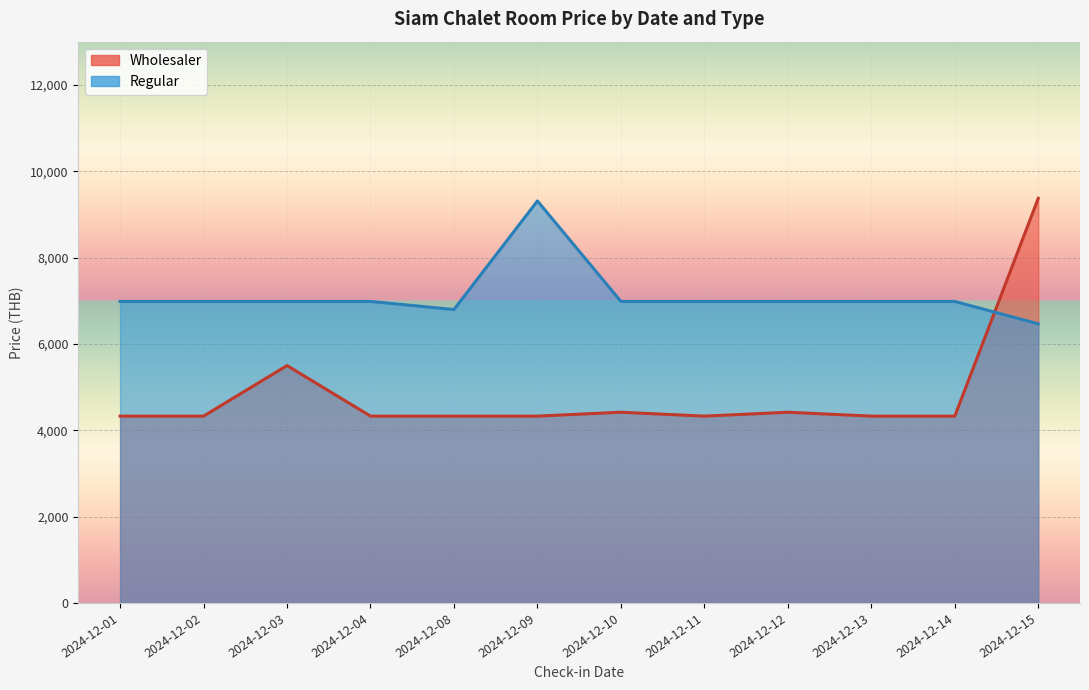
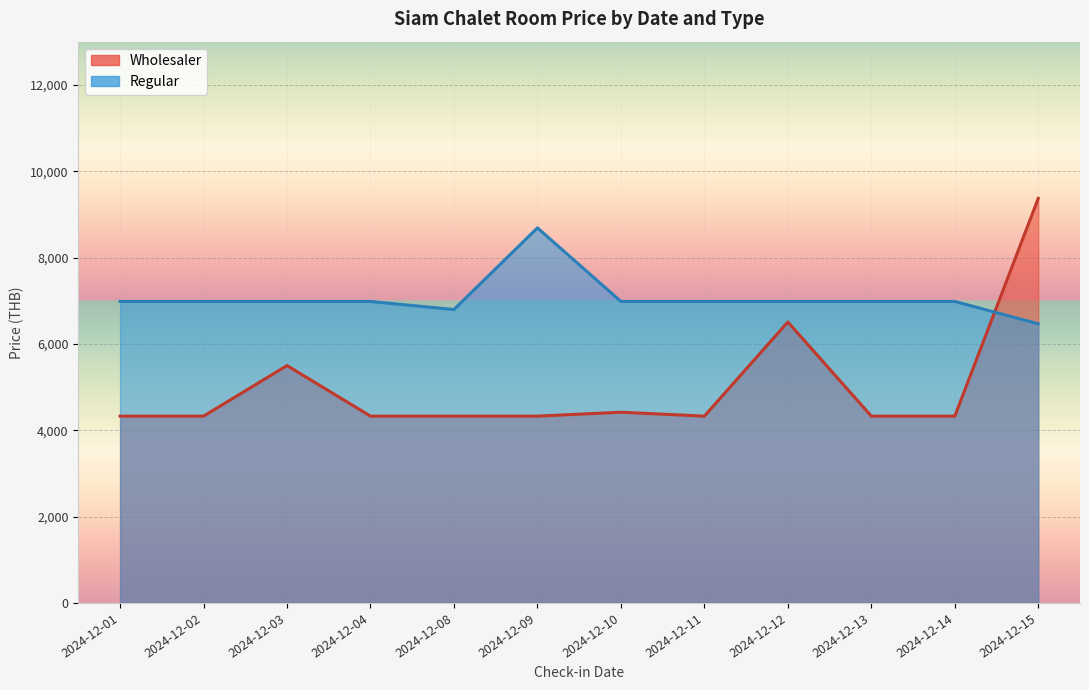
  {
    "Wholesaler": {
      "2024-12-01": "4,300",
      "2024-12-02": "4,300",
      "2024-12-03": "5,500",
      "2024-12-04": "4,300",
      "2024-12-08": "4,300",
      "2024-12-09": "4,300",
      "2024-12-10": "4,400",
      "2024-12-11": "4,300",
-     "2024-12-12": "4,400",
+     "2024-12-12": "6,500",
      "2024-12-13": "4,300",
      "2024-12-14": "4,300",
      "2024-12-15": "9,400"
    },
    "Regular": {
      "2024-12-01": "7,000",
      "2024-12-02": "7,000",
      "2024-12-03": "7,000",
      "2024-12-04": "7,000",
      "2024-12-08": "6,800",
-     "2024-12-09": "9,300",
+     "2024-12-09": "8,700",
      "2024-12-10": "7,000",
      "2024-12-11": "7,000",
      "2024-12-12": "7,000",
      "2024-12-13": "7,000",
      "2024-12-14": "7,000",
      "2024-12-15": "6,500"
    }
  }
